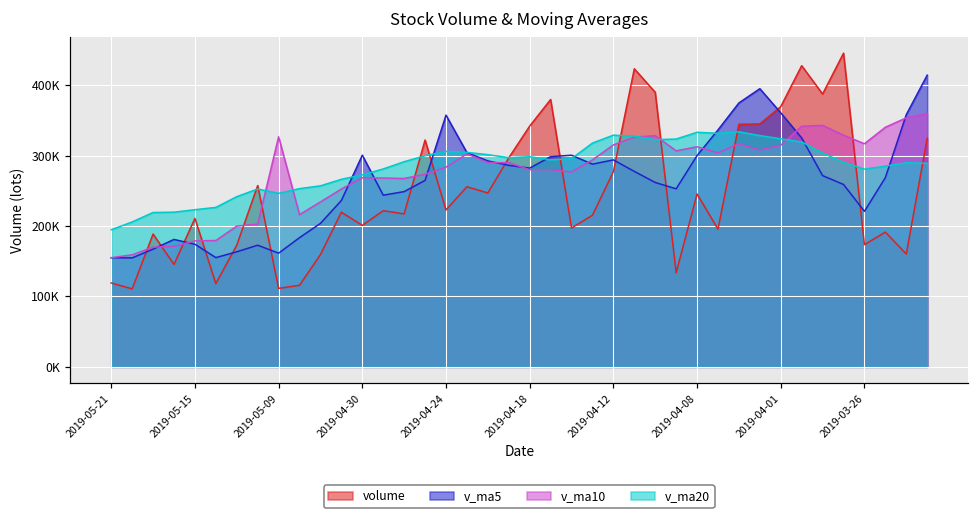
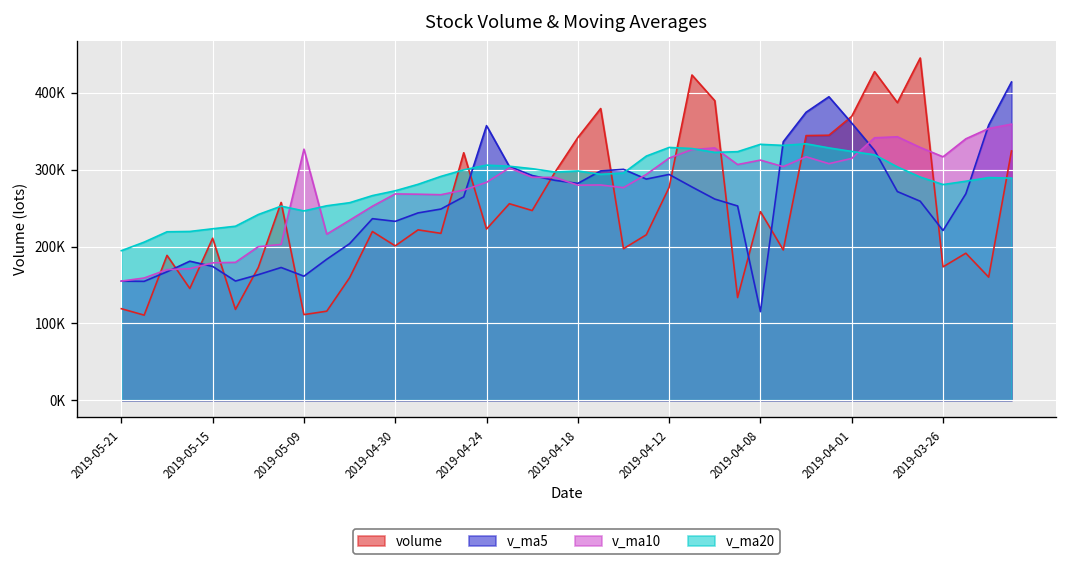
  {
    "volume": {
      "2019-05-21": 120000,
      "2019-05-15": 210000,
      "2019-05-09": 110000,
      "2019-04-30": 200000,
      "2019-04-24": 220000,
      "2019-04-18": 340000,
      "2019-04-12": 280000,
      "2019-04-08": 250000,
      "2019-04-01": 370000,
      "2019-03-26": 170000
    },
    "v_ma5": {
      "2019-05-15": 170000,
      "2019-05-09": 160000,
-     "2019-04-30": 300000,
+     "2019-04-30": 230000,
      "2019-04-24": 360000,
      "2019-04-12": 290000,
-     "2019-04-08": 300000,
+     "2019-04-08": 120000,
      "2019-04-01": 360000,
      "2019-03-26": 220000
    },
    "v_ma10": {
      "2019-05-15": 180000,
      "2019-05-09": 330000,
      "2019-04-30": 270000,
      "2019-04-24": 280000,
      "2019-04-12": 320000,
      "2019-04-08": 310000,
      "2019-04-01": 310000,
      "2019-03-26": 320000
    },
    "v_ma20": {
      "2019-05-21": 190000,
      "2019-05-15": 220000,
      "2019-05-09": 250000,
      "2019-04-30": 270000,
      "2019-04-24": 310000,
      "2019-04-18": 300000,
      "2019-04-12": 330000,
      "2019-04-08": 330000,
      "2019-04-01": 320000,
      "2019-03-26": 280000
    }
  }
